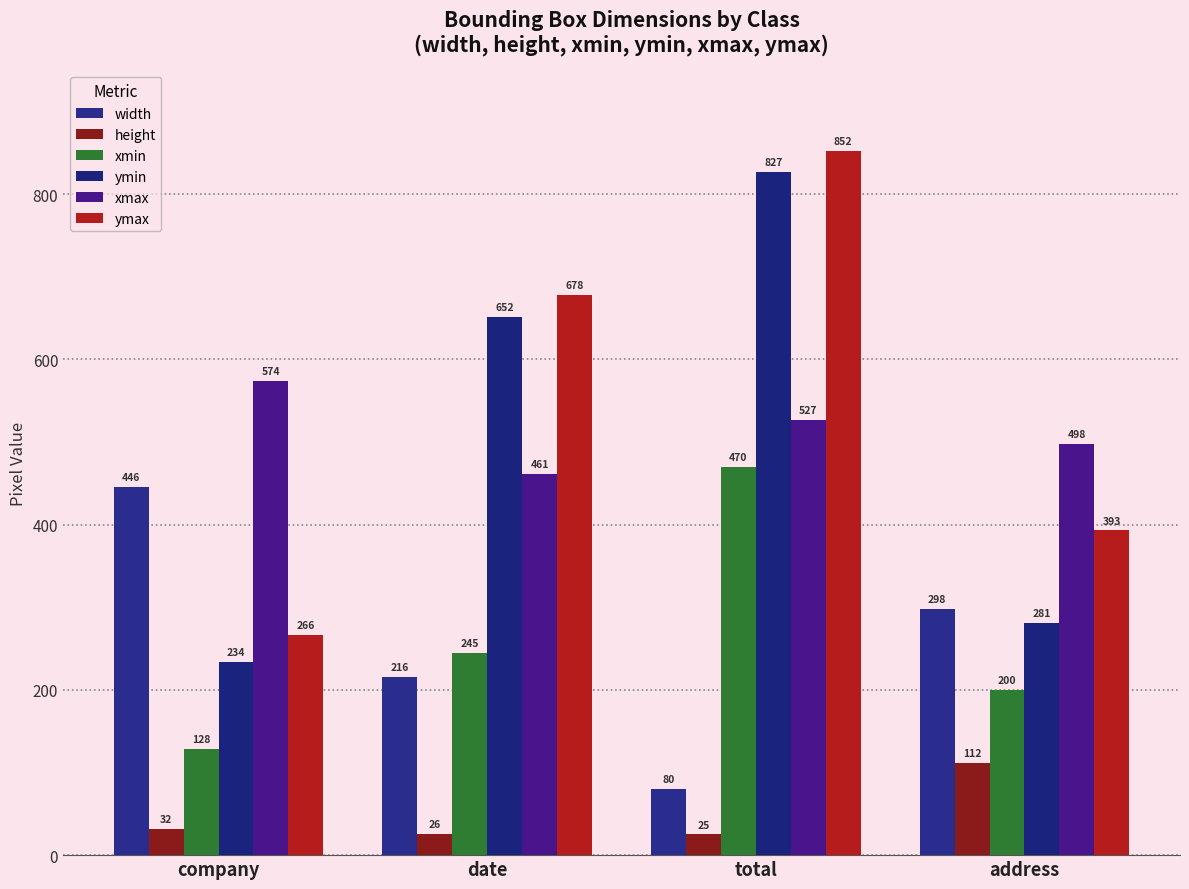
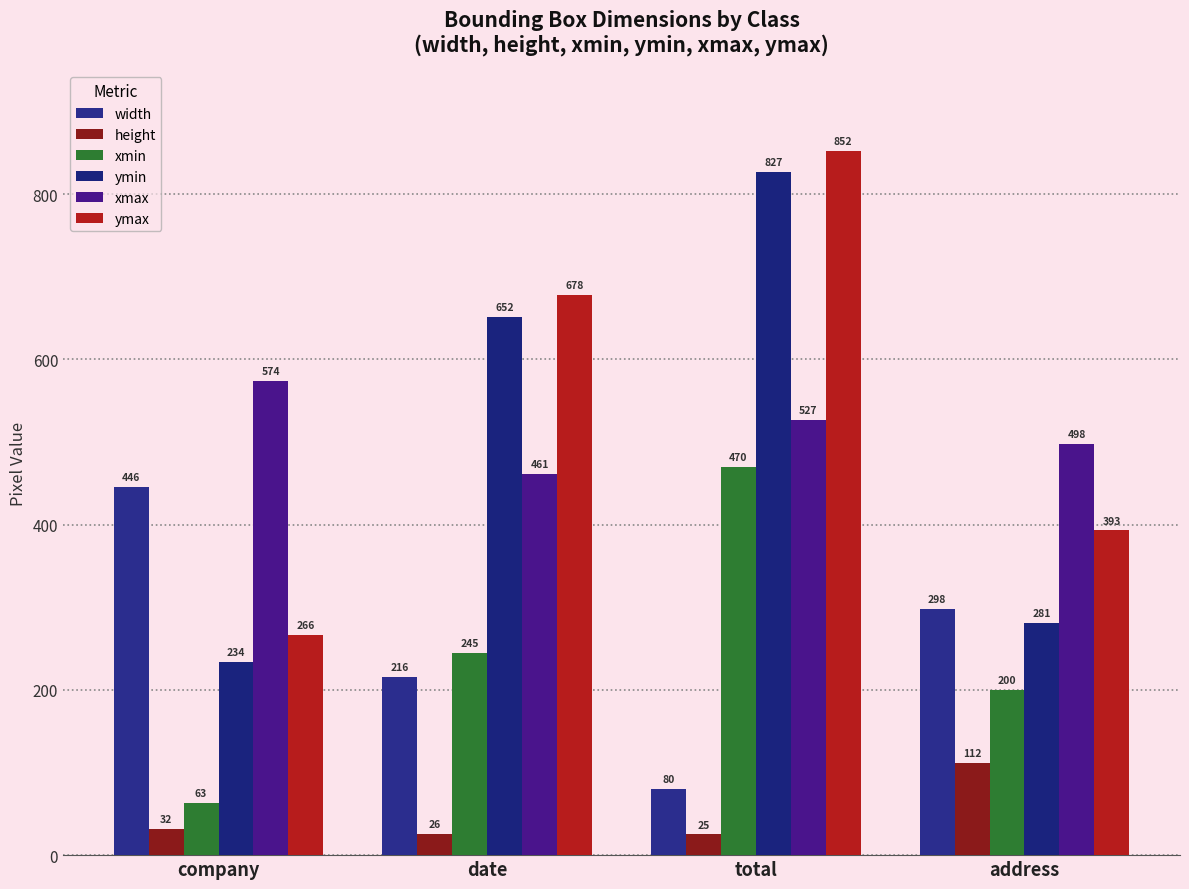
  {
    "xmin": {
-     "company": 128,
+     "company": 63,
      "date": 245,
      "total": 470,
      "address": 200
    }
  }
